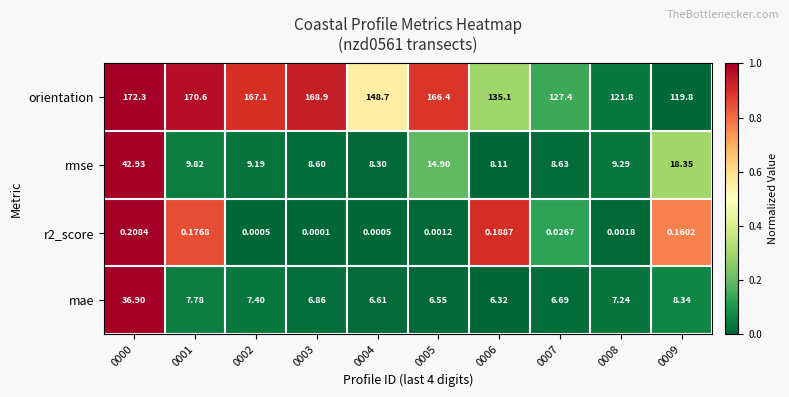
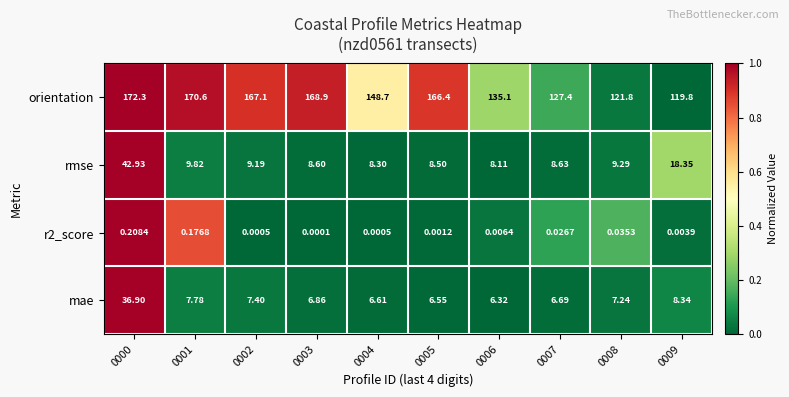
  {
    "orientation": {
      "0000": 172.3,
      "0001": 170.6,
      "0002": 167.1,
      "0003": 168.9,
      "0004": 148.7,
      "0005": 166.4,
      "0006": 135.1,
      "0007": 127.4,
      "0008": 121.8,
      "0009": 119.8
    },
    "rmse": {
      "0000": 42.93,
      "0001": 9.82,
      "0002": 9.19,
      "0003": 8.60,
      "0004": 8.30,
-     "0005": 14.90,
+     "0005": 8.50,
      "0006": 8.11,
      "0007": 8.63,
      "0008": 9.29,
      "0009": 18.35
    },
    "r2_score": {
      "0000": 0.2084,
      "0001": 0.1768,
      "0002": 0.0005,
      "0003": 0.0001,
      "0004": 0.0005,
      "0005": 0.0012,
-     "0006": 0.1887,
+     "0006": 0.0064,
      "0007": 0.0267,
-     "0008": 0.0018,
-     "0009": 0.1602
+     "0008": 0.0353,
+     "0009": 0.0039
    },
    "mae": {
      "0000": 36.90,
      "0001": 7.78,
      "0002": 7.40,
      "0003": 6.86,
      "0004": 6.61,
      "0005": 6.55,
      "0006": 6.32,
      "0007": 6.69,
      "0008": 7.24,
      "0009": 8.34
    }
  }
